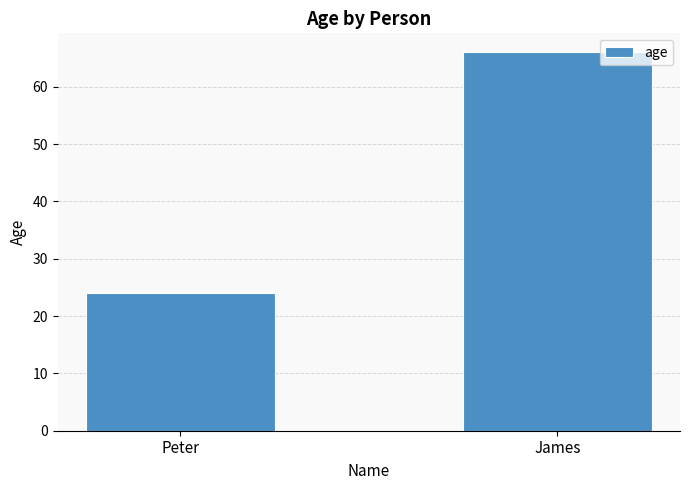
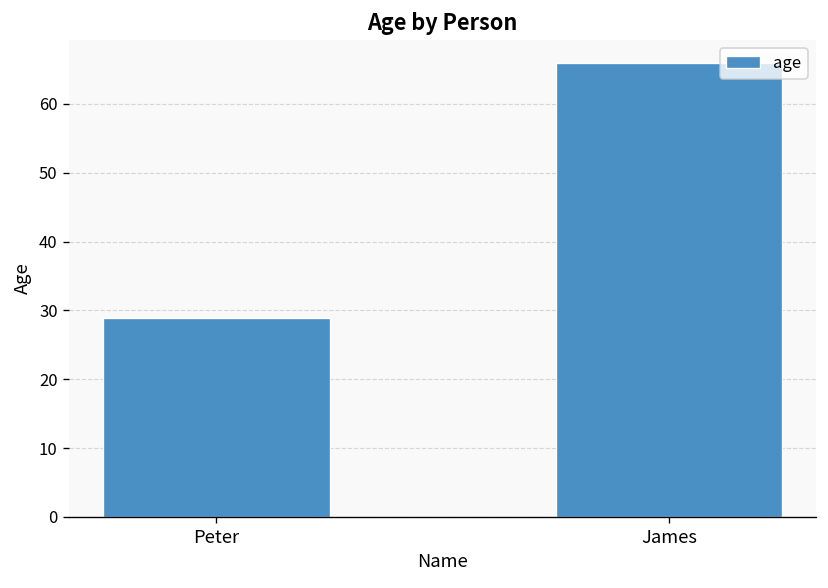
  {
-   "Peter": 24,
+   "Peter": 29,
    "James": 66
  }
